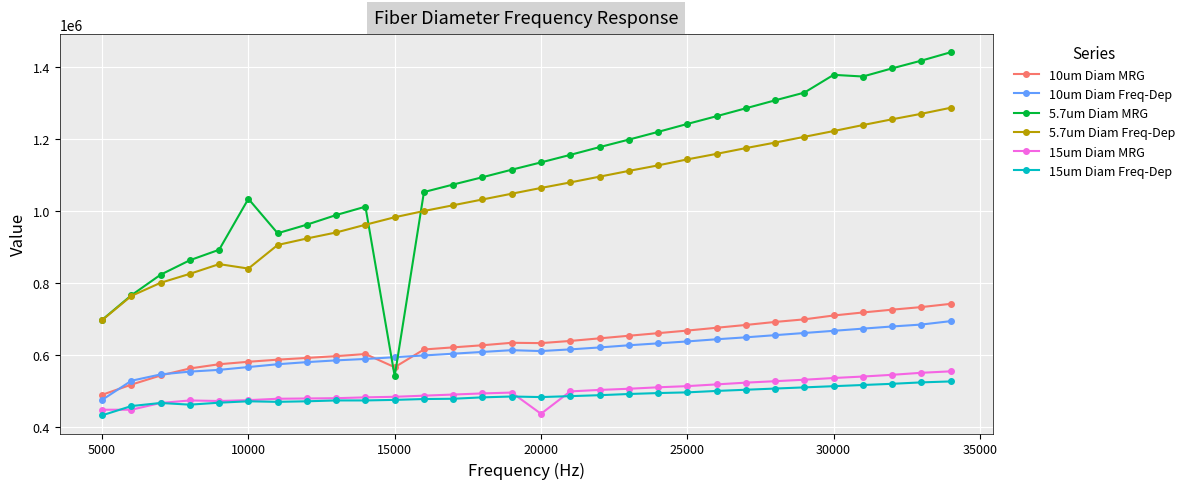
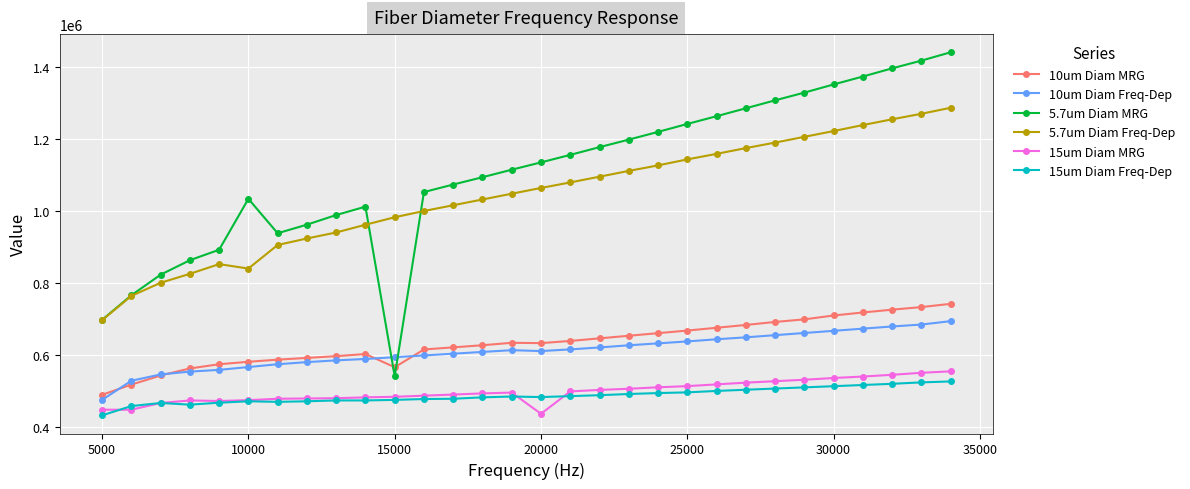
  {
    "10um Diam MRG": {
      "5000": 490000,
      "10000": 580000,
      "15000": 560000,
      "20000": 630000,
      "25000": 670000,
      "30000": 710000
    },
    "10um Diam Freq-Dep": {
      "5000": 470000,
      "10000": 570000,
      "15000": 590000,
      "20000": 610000,
      "25000": 640000,
      "30000": 670000
    },
    "5.7um Diam MRG": {
      "10000": 1030000,
      "15000": 540000,
      "20000": 1130000,
      "25000": 1240000,
-     "30000": 1380000
+     "30000": 1350000
    },
    "5.7um Diam Freq-Dep": {
      "10000": 840000,
      "15000": 980000,
      "20000": 1060000,
      "25000": 1140000,
      "30000": 1220000
    },
    "15um Diam MRG": {
      "5000": 450000,
      "15000": 480000,
      "20000": 440000,
      "25000": 510000,
      "30000": 540000
    },
    "15um Diam Freq-Dep": {
      "5000": 430000,
      "15000": 470000,
      "20000": 480000,
      "25000": 500000,
      "30000": 510000
    }
  }
